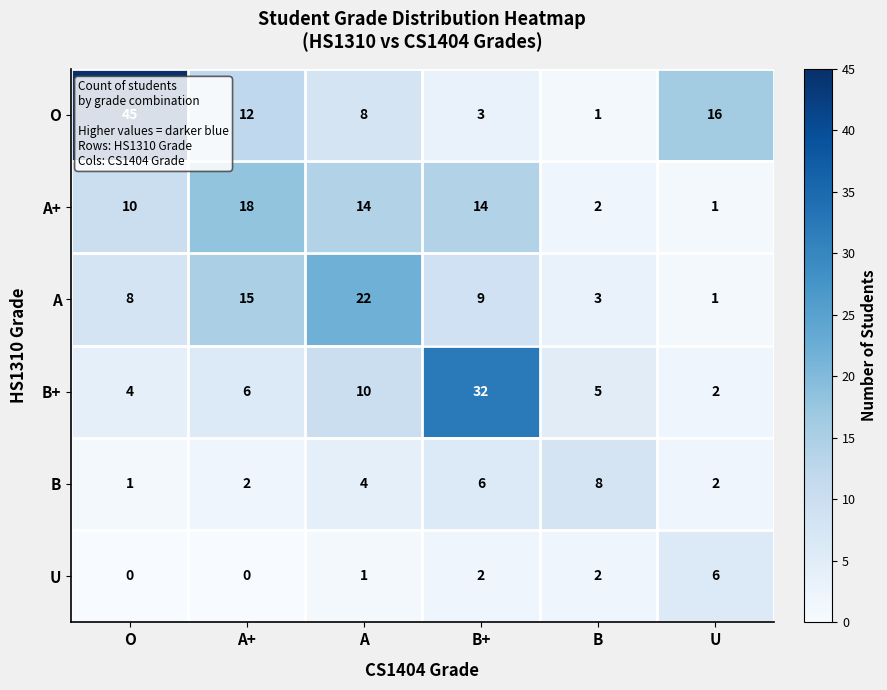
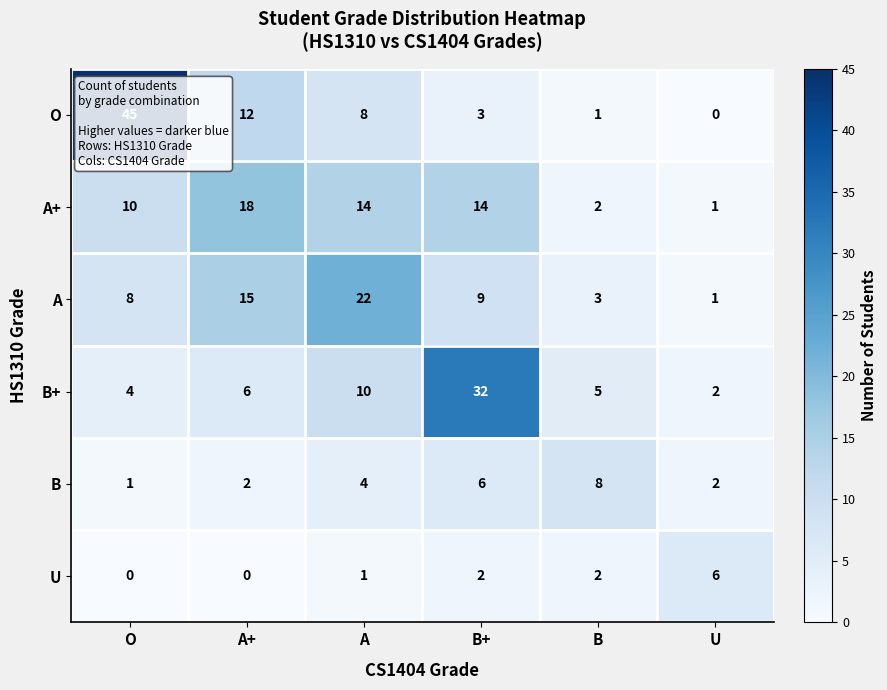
  {
    "O": {
      "A+": 12,
      "A": 8,
      "B+": 3,
      "B": 1,
-     "U": 16
+     "U": 0
    },
    "A+": {
      "O": 10,
      "A+": 18,
      "A": 14,
      "B+": 14,
      "B": 2,
      "U": 1
    },
    "A": {
      "O": 8,
      "A+": 15,
      "A": 22,
      "B+": 9,
      "B": 3,
      "U": 1
    },
    "B+": {
      "O": 4,
      "A+": 6,
      "A": 10,
      "B+": 32,
      "B": 5,
      "U": 2
    },
    "B": {
      "O": 1,
      "A+": 2,
      "A": 4,
      "B+": 6,
      "B": 8,
      "U": 2
    },
    "U": {
      "O": 0,
      "A+": 0,
      "A": 1,
      "B+": 2,
      "B": 2,
      "U": 6
    }
  }
